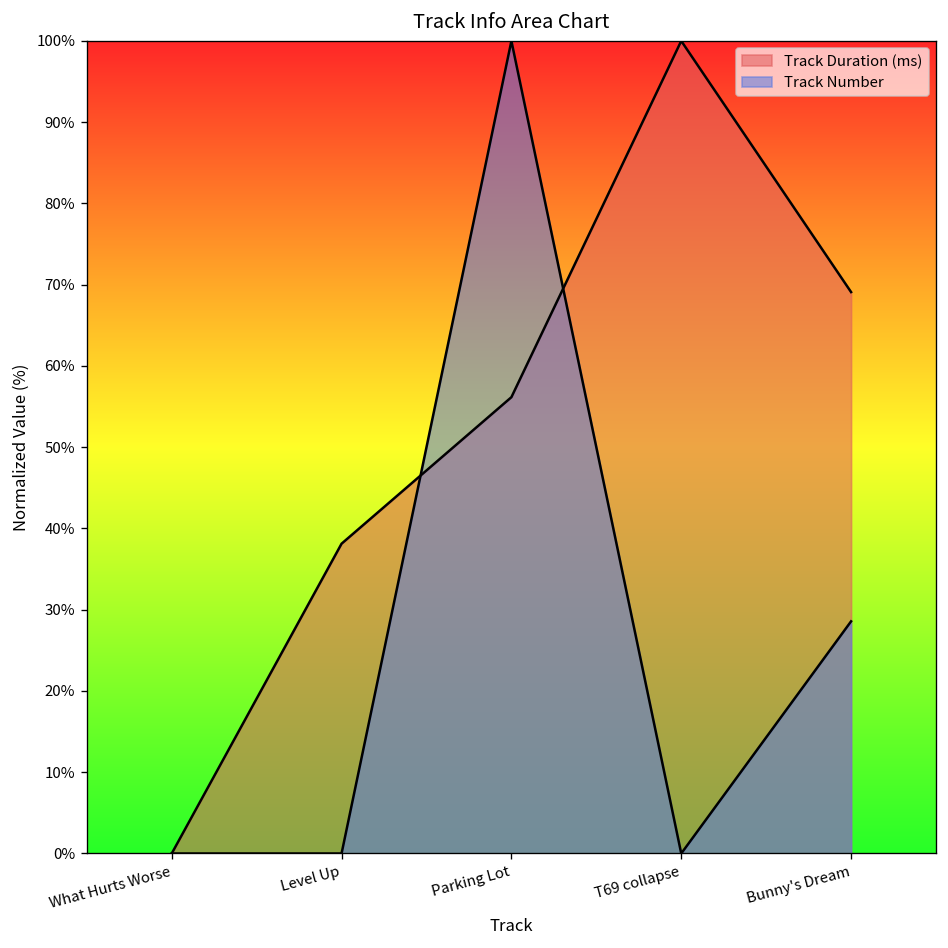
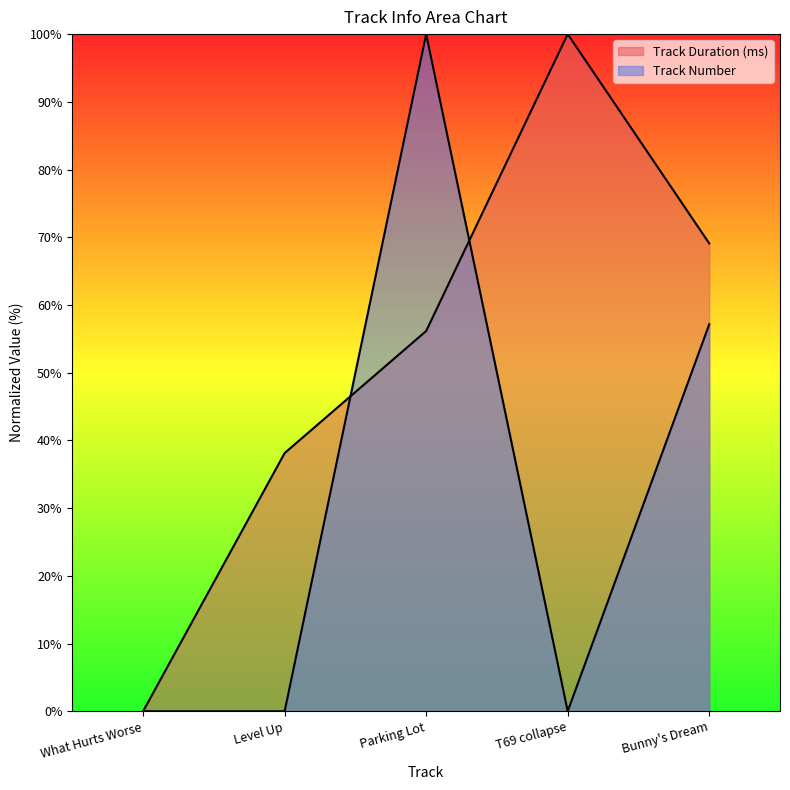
  {
    "Track Duration (ms)": {
      "Level Up": "38%",
      "Parking Lot": "56%",
      "T69 collapse": "100%",
      "Bunny's Dream": "69%"
    },
    "Track Number": {
      "Level Up": "0%",
      "Parking Lot": "100%",
      "T69 collapse": "0%",
-     "Bunny's Dream": "29%"
+     "Bunny's Dream": "57%"
    }
  }
